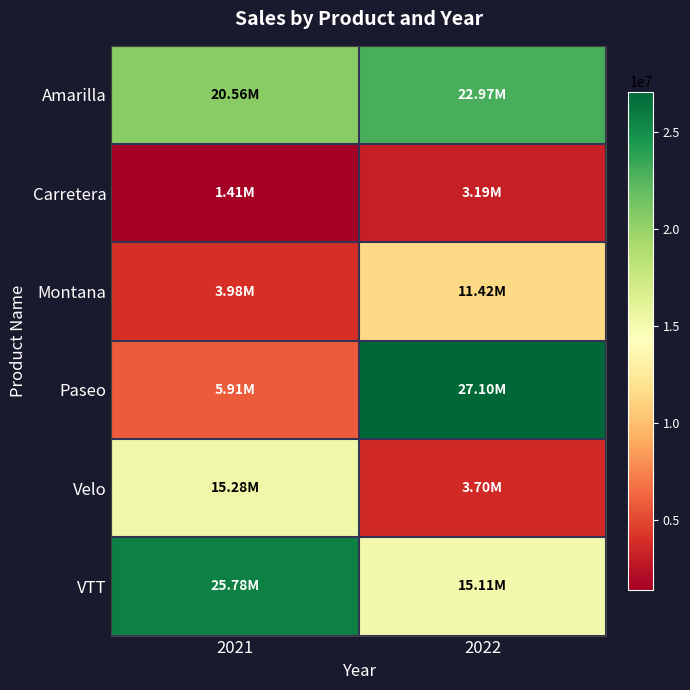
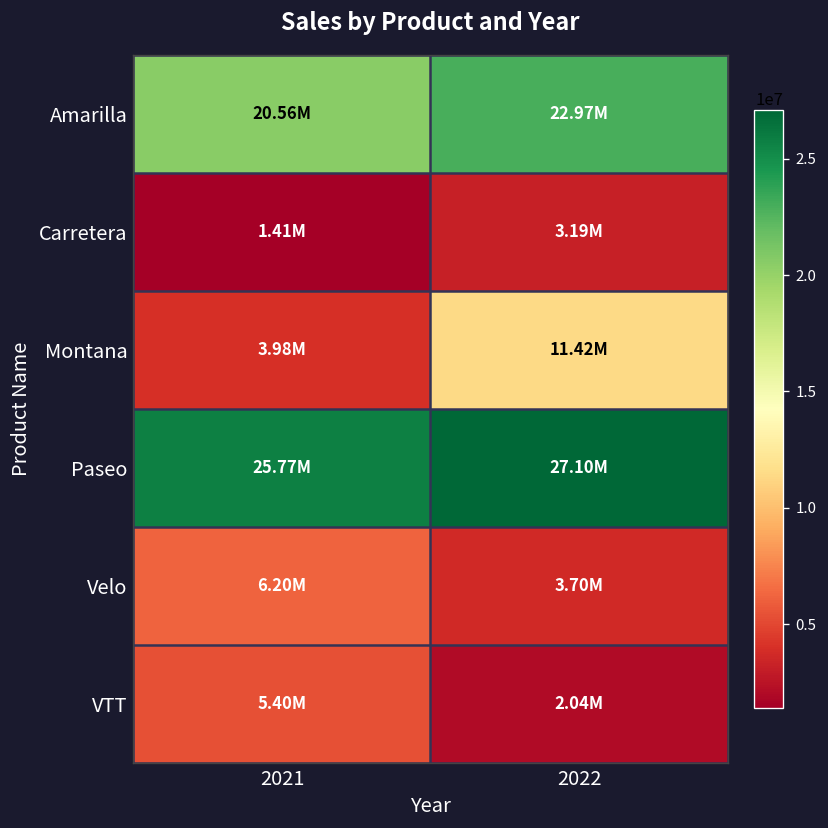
  {
    "Amarilla": {
      "2021": "20.56M",
      "2022": "22.97M"
    },
    "Carretera": {
      "2021": "1.41M",
      "2022": "3.19M"
    },
    "Montana": {
      "2021": "3.98M",
      "2022": "11.42M"
    },
    "Paseo": {
-     "2021": "5.91M",
+     "2021": "25.77M",
      "2022": "27.10M"
    },
    "Velo": {
-     "2021": "15.28M",
+     "2021": "6.20M",
      "2022": "3.70M"
    },
    "VTT": {
-     "2021": "25.78M",
-     "2022": "15.11M"
+     "2021": "5.40M",
+     "2022": "2.04M"
    }
  }
